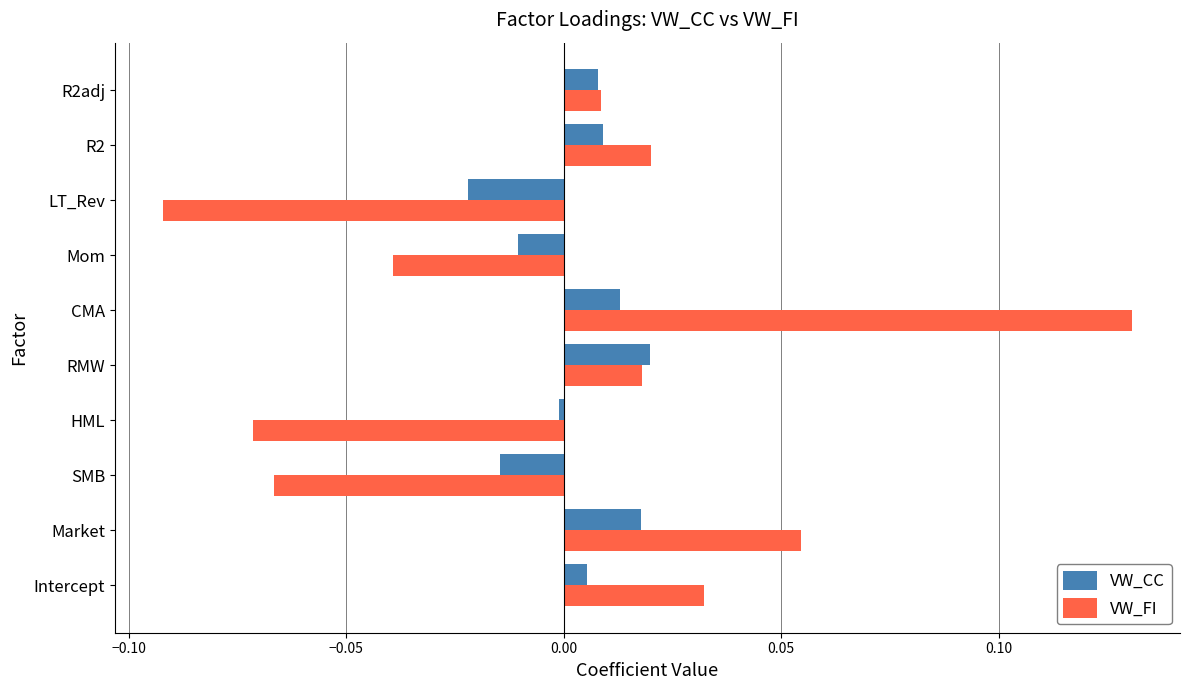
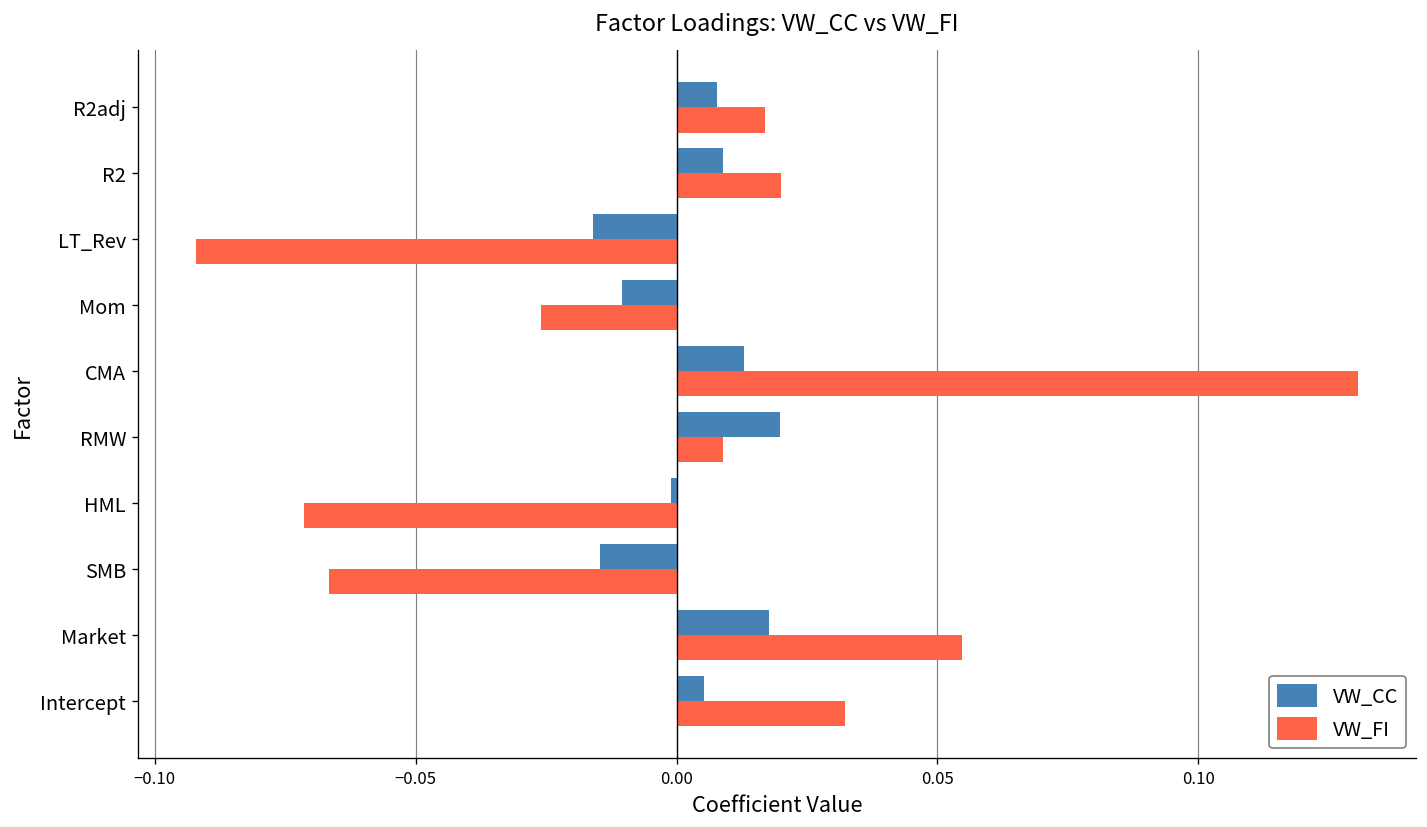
  {
    "VW_CC": {
      "R2adj": 0.008,
      "R2": 0.009,
-     "LT_Rev": -0.022,
+     "LT_Rev": -0.016,
      "Mom": -0.011,
      "CMA": 0.013,
      "RMW": 0.020,
      "HML": -0.001,
      "SMB": -0.015,
      "Market": 0.018,
      "Intercept": 0.005
    },
    "VW_FI": {
-     "R2adj": 0.009,
+     "R2adj": 0.017,
      "R2": 0.020,
      "LT_Rev": -0.092,
-     "Mom": -0.039,
+     "Mom": -0.026,
      "CMA": 0.131,
-     "RMW": 0.018,
+     "RMW": 0.009,
      "HML": -0.071,
      "SMB": -0.067,
      "Market": 0.055,
      "Intercept": 0.032
    }
  }
